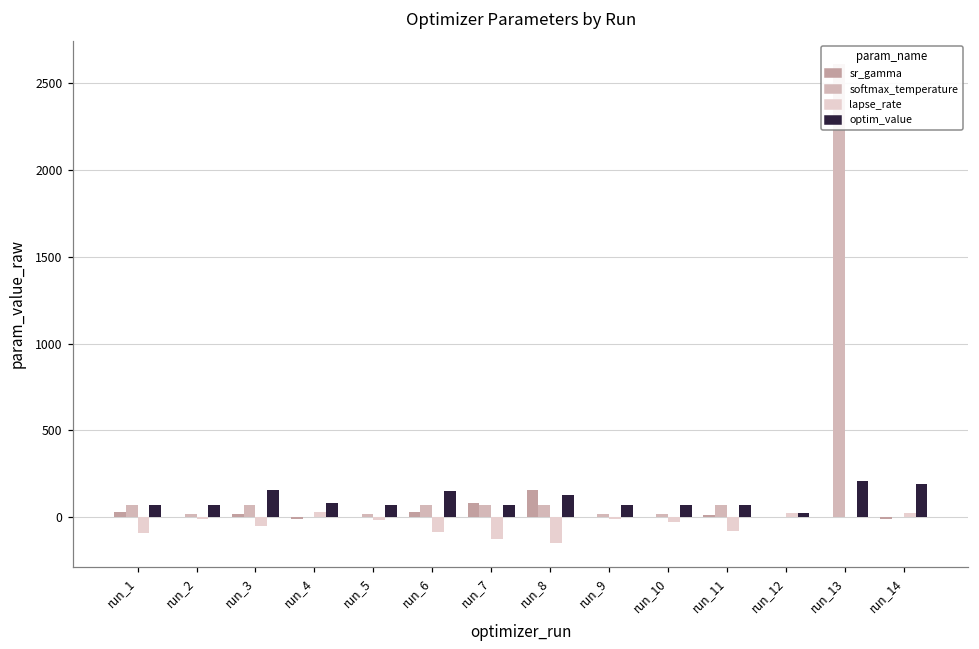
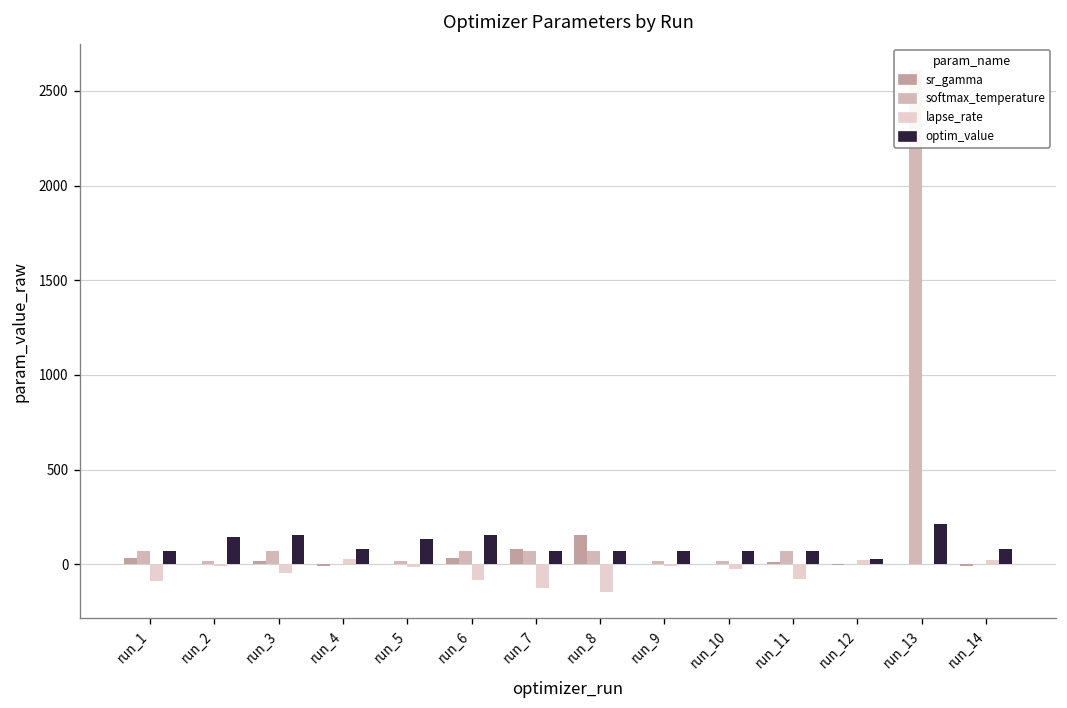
  {
    "optim_value": {
      "run_1": 70,
-     "run_2": 70,
+     "run_2": 140,
      "run_3": 160,
      "run_4": 80,
-     "run_5": 70,
+     "run_5": 140,
      "run_6": 150,
      "run_7": 70,
-     "run_8": 130,
+     "run_8": 70,
      "run_9": 70,
      "run_10": 70,
      "run_11": 70,
      "run_12": 30,
      "run_13": 210,
-     "run_14": 190
+     "run_14": 80
    }
  }
